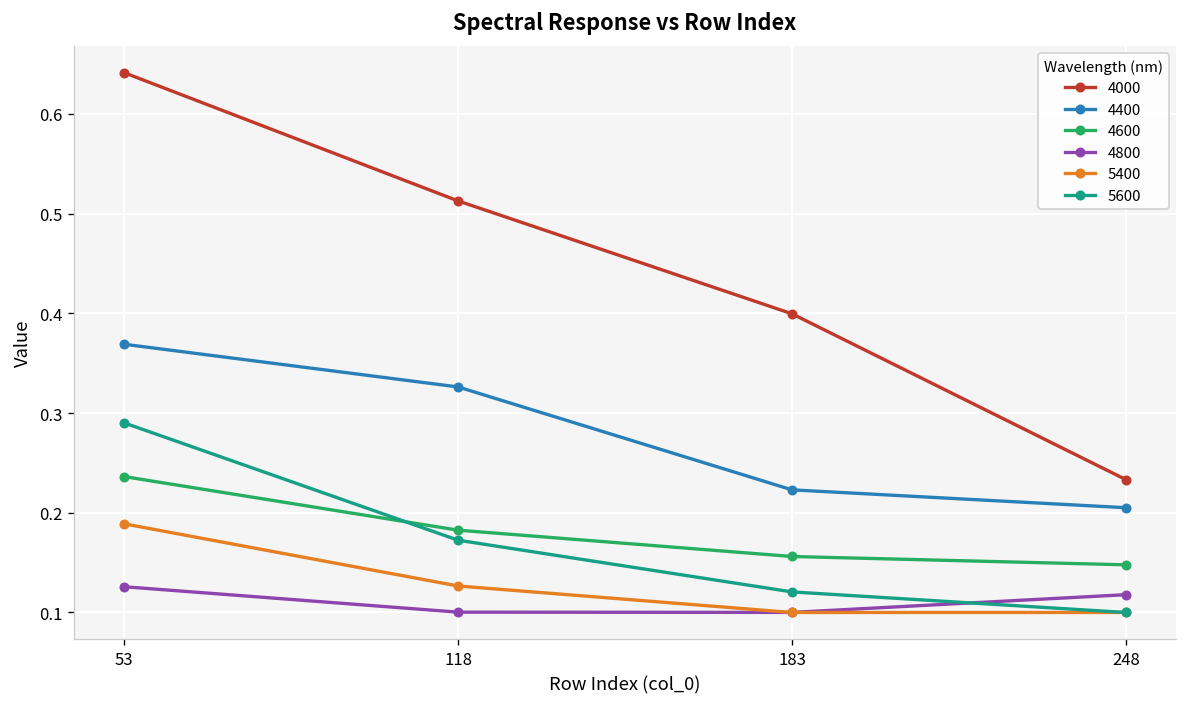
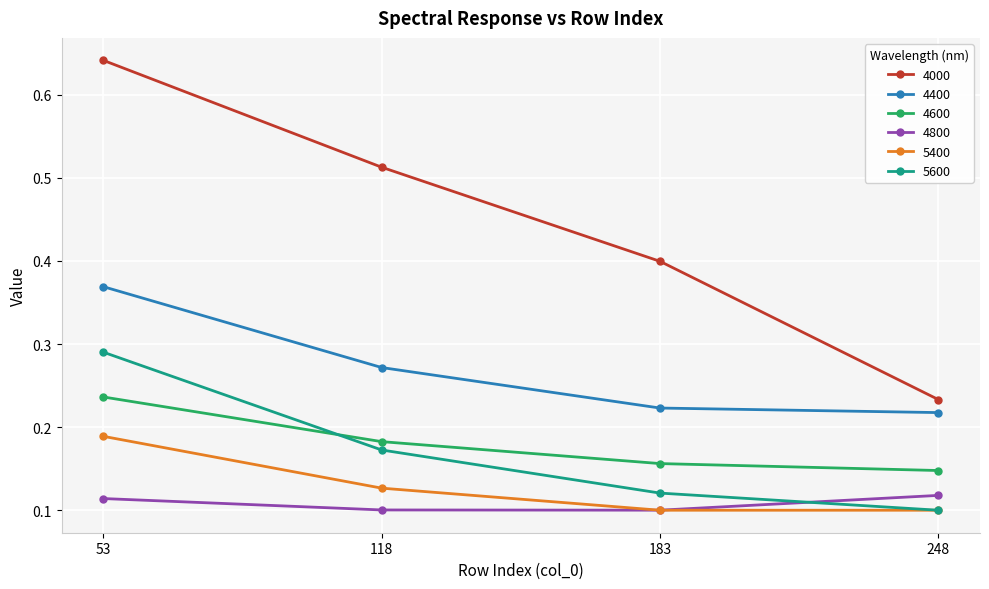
  {
    "4000": {
      "53": 0.64,
      "118": 0.51,
      "183": 0.40,
      "248": 0.23
    },
    "4400": {
      "53": 0.37,
-     "118": 0.33,
+     "118": 0.27,
      "183": 0.22,
-     "248": 0.21
+     "248": 0.22
    },
    "4800": {
-     "53": 0.13,
+     "53": 0.11,
      "118": 0.10,
      "248": 0.12
    },
    "5400": {
      "53": 0.19,
      "118": 0.13
    }
  }
